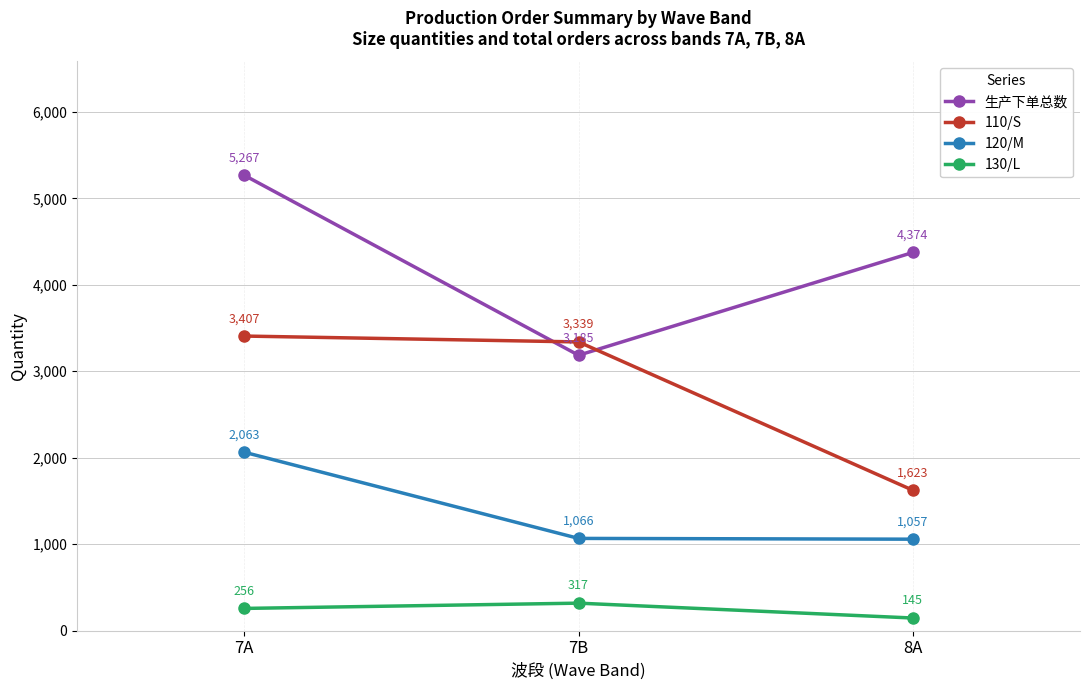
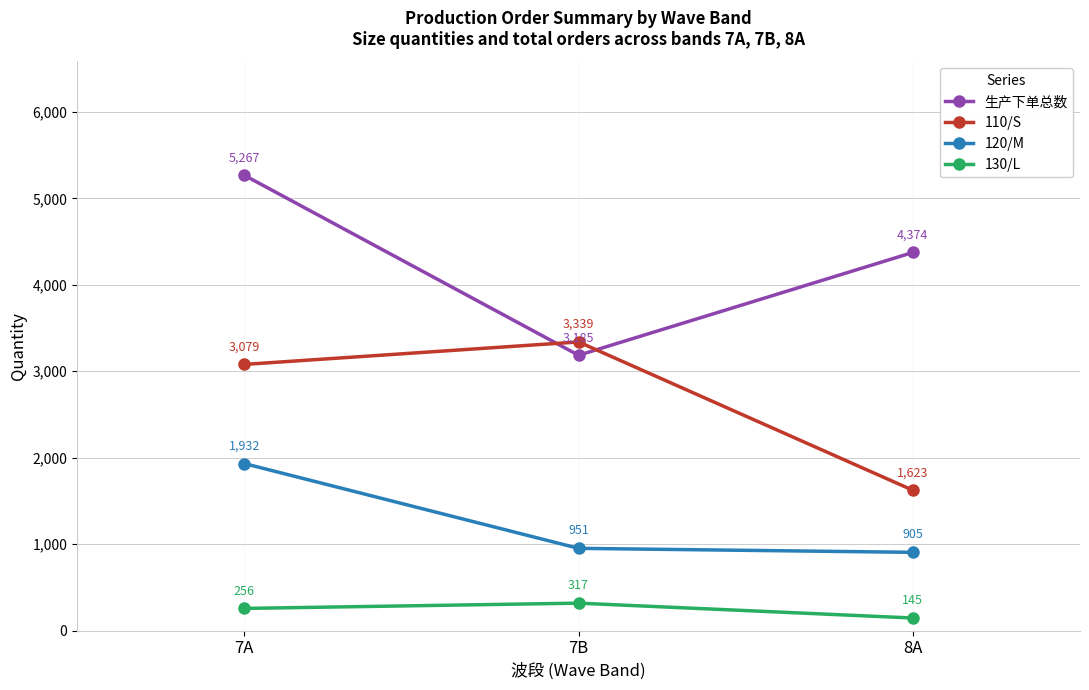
  {
    "生产下单总数": {
      "7A": "5,267",
      "8A": "4,374"
    },
    "110/S": {
-     "7A": "3,407",
+     "7A": "3,079",
      "7B": "3,339",
      "8A": "1,623"
    },
    "120/M": {
-     "7A": "2,063",
-     "7B": "1,066",
-     "8A": "1,057"
+     "7A": "1,932",
+     "7B": "951",
+     "8A": "905"
    },
    "130/L": {
      "7A": "256",
      "7B": "317",
      "8A": "145"
    }
  }
